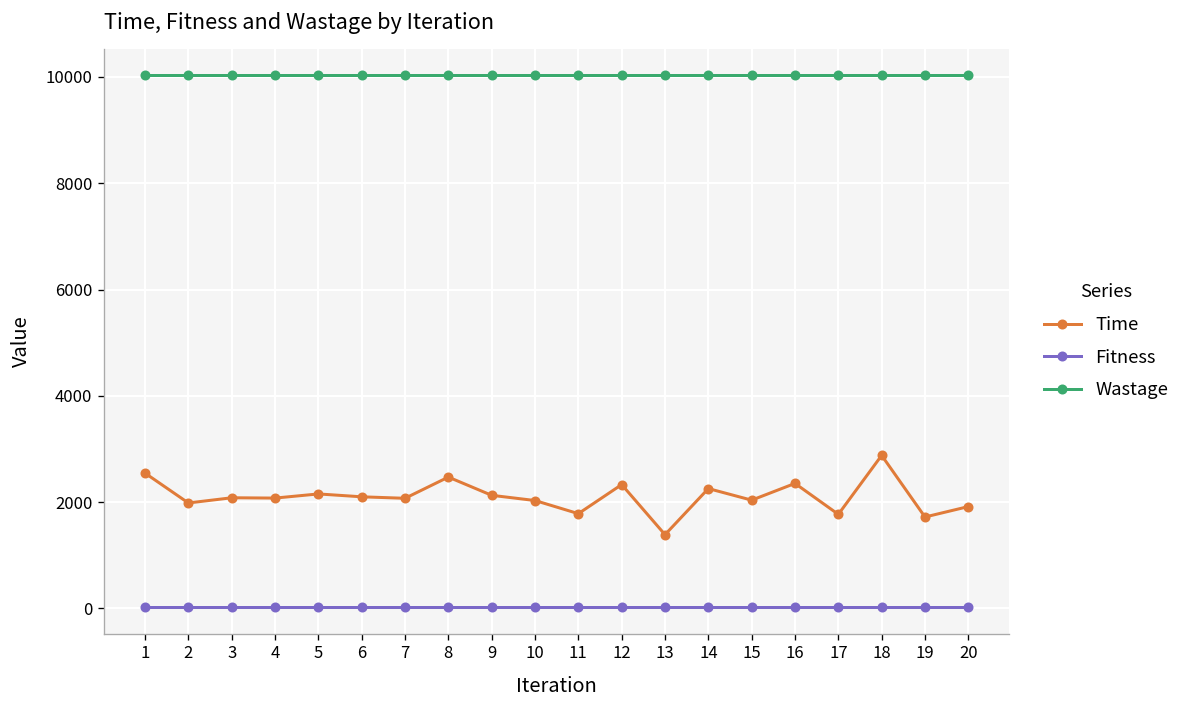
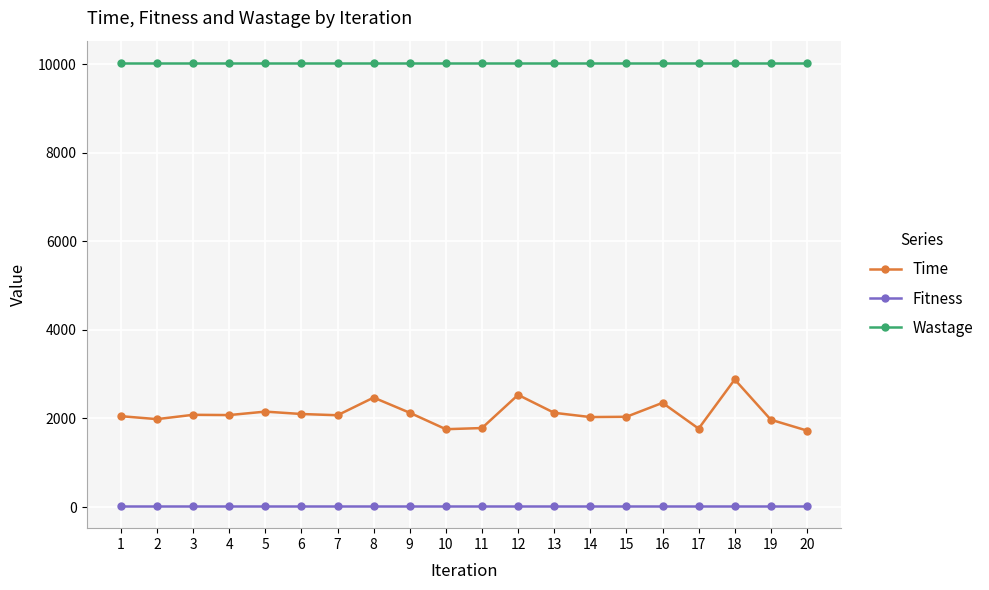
  {
    "Time": {
-     "1": 2500,
+     "1": 2100,
      "2": 2000,
      "3": 2100,
      "4": 2100,
      "5": 2200,
      "6": 2100,
      "7": 2100,
      "8": 2500,
      "9": 2100,
-     "10": 2000,
+     "10": 1800,
      "11": 1800,
-     "12": 2300,
-     "13": 1400,
-     "14": 2300,
+     "12": 2500,
+     "13": 2100,
+     "14": 2000,
      "15": 2000,
      "16": 2400,
      "17": 1800,
      "18": 2900,
-     "19": 1700,
-     "20": 1900
+     "19": 2000,
+     "20": 1700
    },
    "Fitness": {
      "1": 0,
      "2": 0,
      "3": 0,
      "4": 0,
      "5": 0,
      "6": 0,
      "7": 0,
      "8": 0,
      "9": 0,
      "10": 0,
      "11": 0,
      "12": 0,
      "13": 0,
      "14": 0,
      "15": 0,
      "16": 0,
      "17": 0,
      "18": 0,
      "19": 0,
      "20": 0
    },
    "Wastage": {
      "1": 10000,
      "2": 10000,
      "3": 10000,
      "4": 10000,
      "5": 10000,
      "6": 10000,
      "7": 10000,
      "8": 10000,
      "9": 10000,
      "10": 10000,
      "11": 10000,
      "12": 10000,
      "13": 10000,
      "14": 10000,
      "15": 10000,
      "16": 10000,
      "17": 10000,
      "18": 10000,
      "19": 10000,
      "20": 10000
    }
  }
